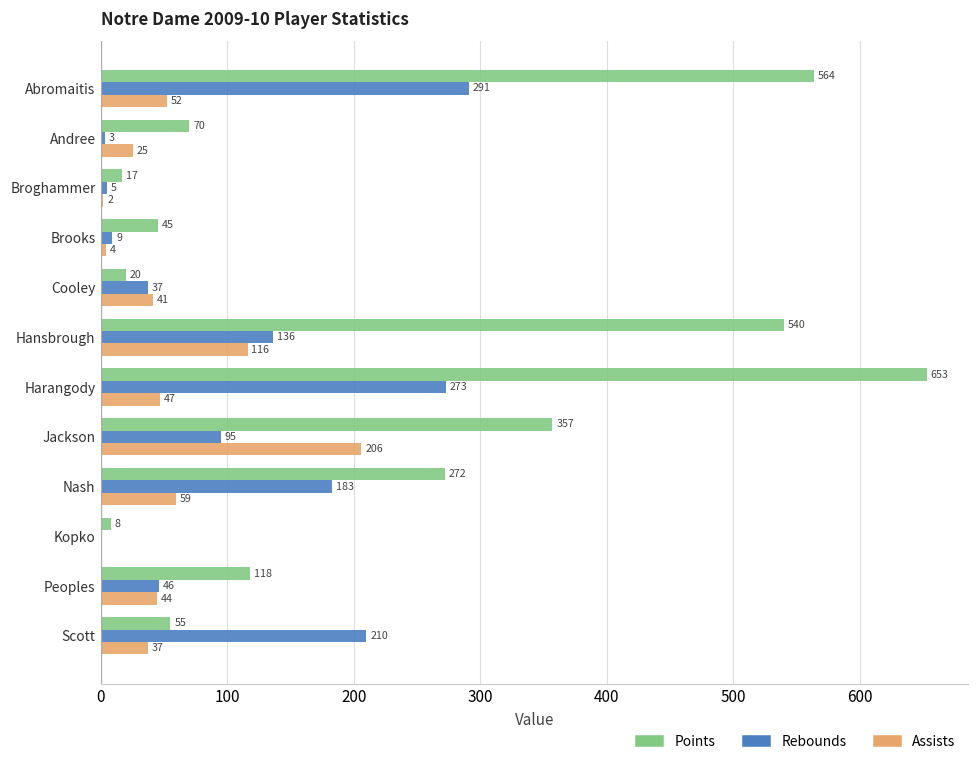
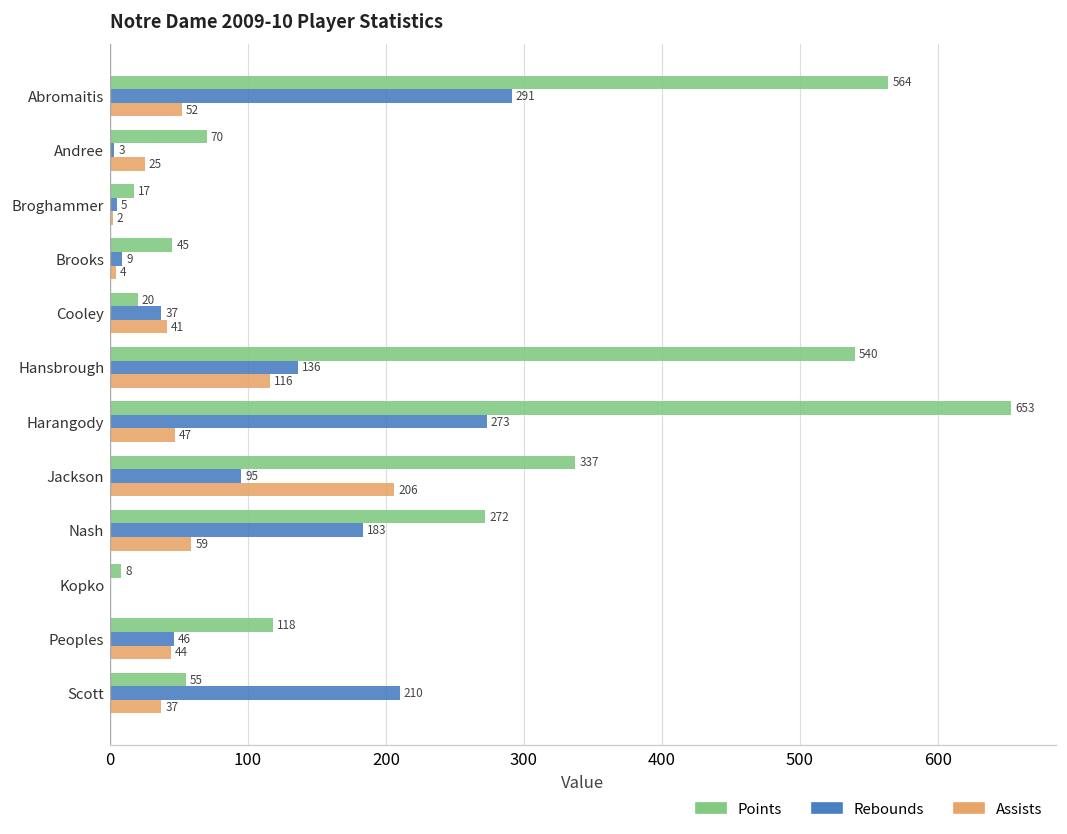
  {
    "Points": {
      "Abromaitis": 564,
      "Andree": 70,
      "Broghammer": 17,
      "Brooks": 45,
      "Cooley": 20,
      "Hansbrough": 540,
      "Harangody": 653,
-     "Jackson": 357,
+     "Jackson": 337,
      "Nash": 272,
      "Kopko": 8,
      "Peoples": 118,
      "Scott": 55
    },
    "Rebounds": {
      "Abromaitis": 291,
      "Andree": 3,
      "Broghammer": 5,
      "Brooks": 9,
      "Cooley": 37,
      "Hansbrough": 136,
      "Harangody": 273,
      "Jackson": 95,
      "Nash": 183,
      "Peoples": 46,
      "Scott": 210
    },
    "Assists": {
      "Abromaitis": 52,
      "Andree": 25,
      "Broghammer": 2,
      "Brooks": 4,
      "Cooley": 41,
      "Hansbrough": 116,
      "Harangody": 47,
      "Jackson": 206,
      "Nash": 59,
      "Peoples": 44,
      "Scott": 37
    }
  }
